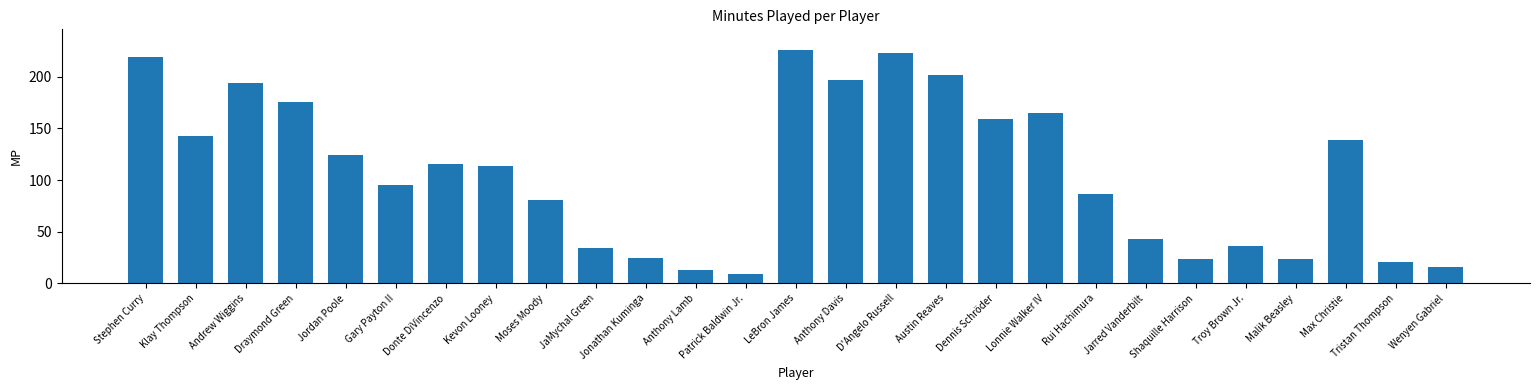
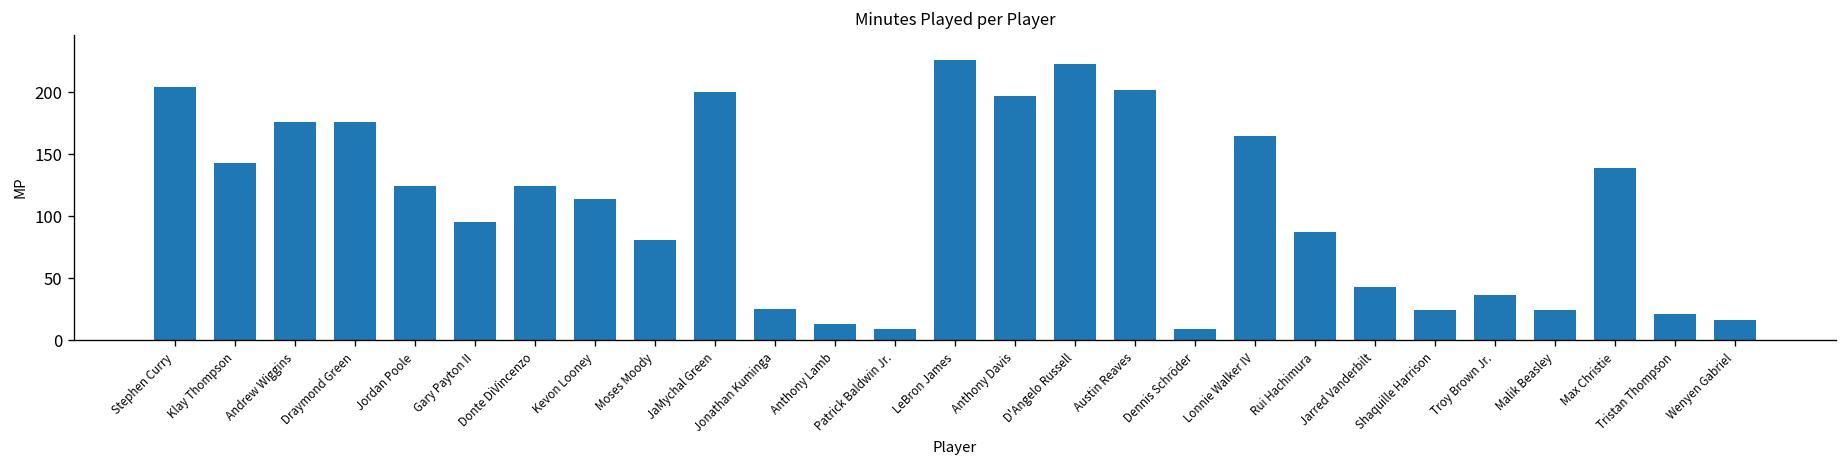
  {
-   "Stephen Curry": 219,
+   "Stephen Curry": 204,
    "Klay Thompson": 143,
-   "Andrew Wiggins": 194,
+   "Andrew Wiggins": 176,
    "Draymond Green": 176,
    "Jordan Poole": 124,
    "Gary Payton II": 95,
-   "Donte DiVincenzo": 116,
+   "Donte DiVincenzo": 124,
    "Kevon Looney": 114,
    "Moses Moody": 81,
-   "JaMychal Green": 34,
+   "JaMychal Green": 200,
    "Jonathan Kuminga": 25,
    "Anthony Lamb": 13,
    "Patrick Baldwin Jr.": 9,
    "LeBron James": 226,
    "Anthony Davis": 197,
    "D'Angelo Russell": 223,
    "Austin Reaves": 202,
-   "Dennis Schröder": 159,
+   "Dennis Schröder": 9,
    "Lonnie Walker IV": 165,
    "Rui Hachimura": 87,
    "Jarred Vanderbilt": 43,
    "Shaquille Harrison": 24,
    "Troy Brown Jr.": 36,
    "Malik Beasley": 24,
    "Max Christie": 139,
    "Tristan Thompson": 21,
    "Wenyen Gabriel": 16
  }
